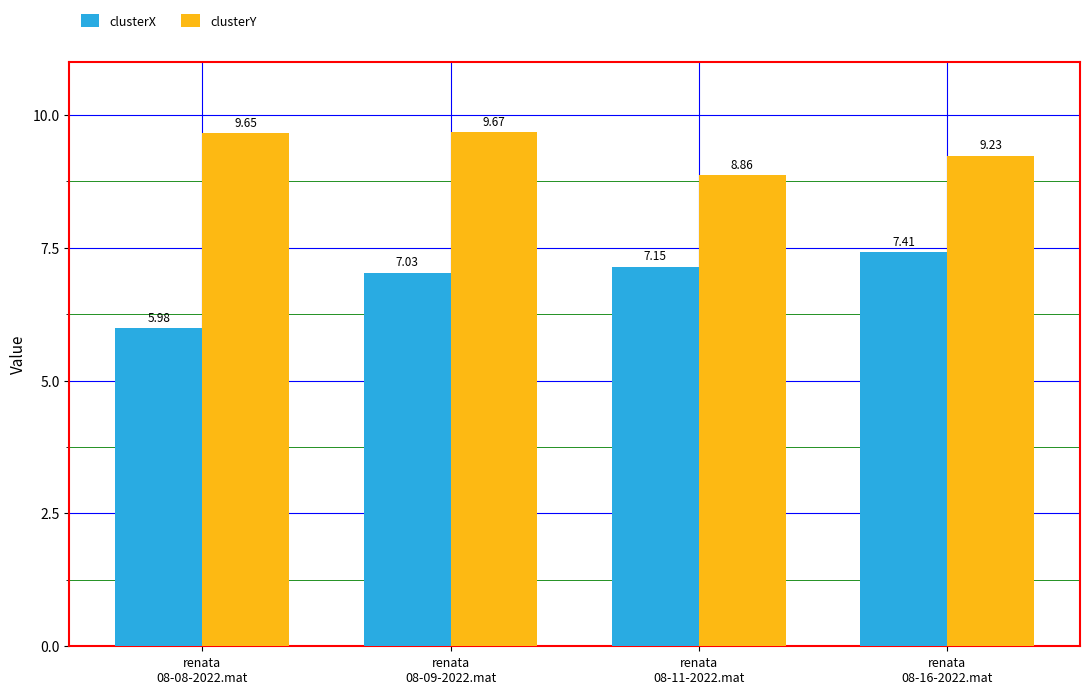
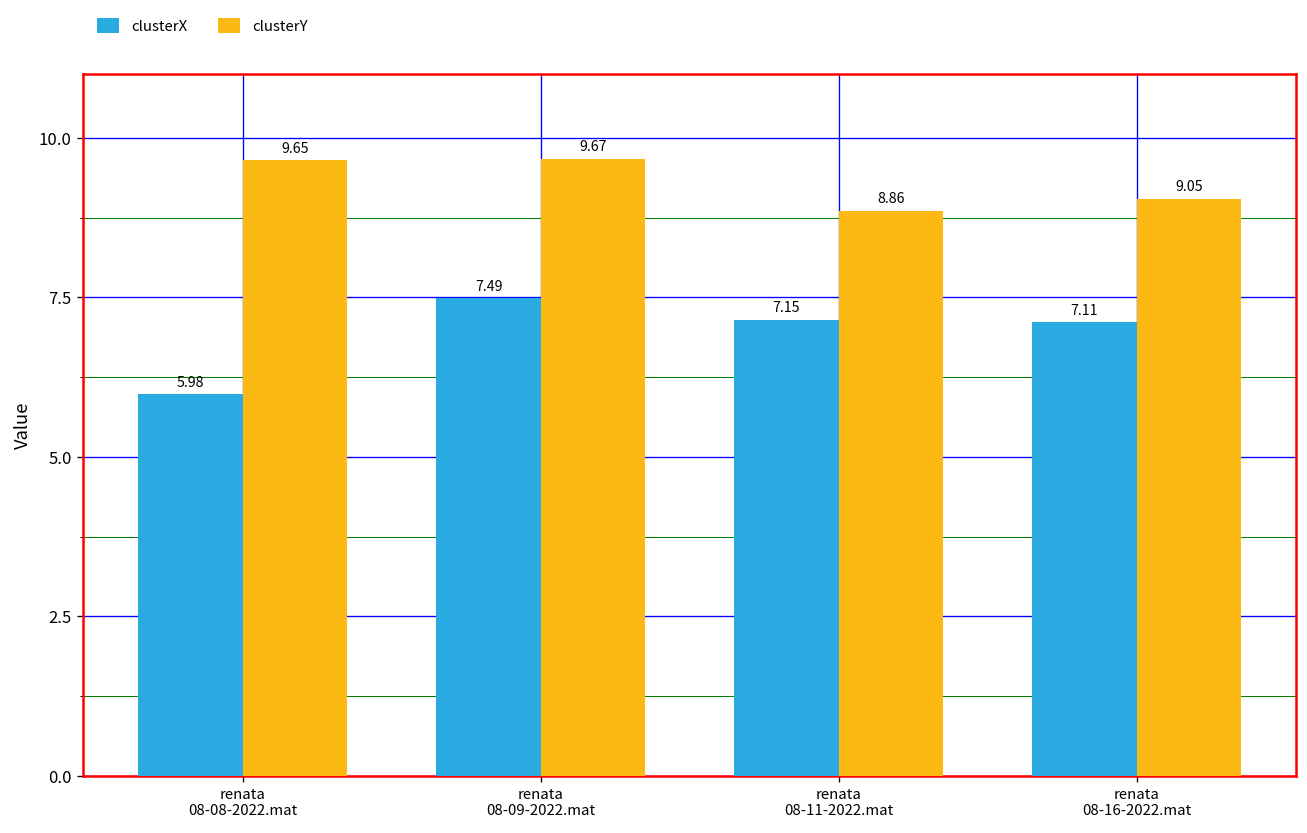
  {
    "clusterX": {
      "renata 08-08-2022.mat": 5.98,
-     "renata 08-09-2022.mat": 7.03,
+     "renata 08-09-2022.mat": 7.49,
      "renata 08-11-2022.mat": 7.15,
-     "renata 08-16-2022.mat": 7.41
+     "renata 08-16-2022.mat": 7.11
    },
    "clusterY": {
      "renata 08-08-2022.mat": 9.65,
      "renata 08-09-2022.mat": 9.67,
      "renata 08-11-2022.mat": 8.86,
-     "renata 08-16-2022.mat": 9.23
+     "renata 08-16-2022.mat": 9.05
    }
  }
